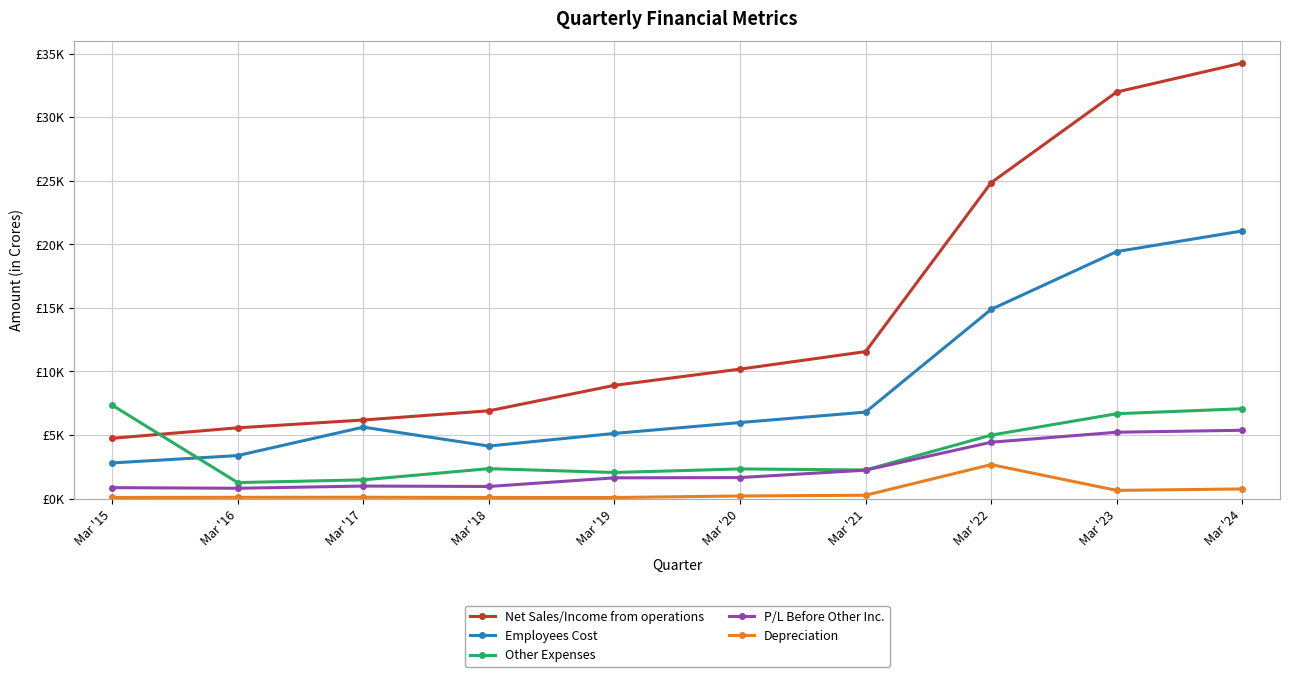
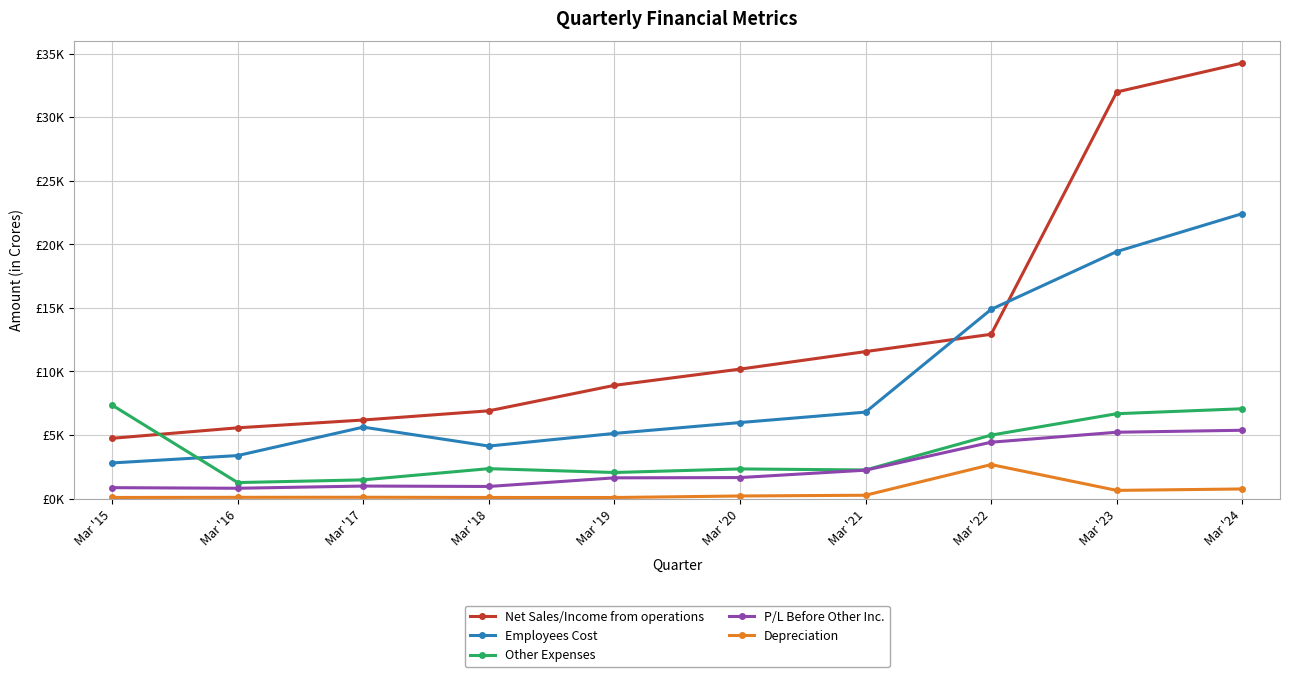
  {
    "Net Sales/Income from operations": {
      "Mar '15": "£4700",
      "Mar '16": "£5600",
      "Mar '17": "£6200",
      "Mar '18": "£6900",
      "Mar '19": "£8900",
      "Mar '20": "£10200",
      "Mar '21": "£11600",
-     "Mar '22": "£24800",
+     "Mar '22": "£12900",
      "Mar '23": "£32000",
      "Mar '24": "£34300"
    },
    "Employees Cost": {
      "Mar '15": "£2800",
      "Mar '16": "£3400",
      "Mar '17": "£5600",
      "Mar '18": "£4100",
      "Mar '19": "£5100",
      "Mar '20": "£6000",
      "Mar '21": "£6800",
      "Mar '22": "£14900",
      "Mar '23": "£19400",
-     "Mar '24": "£21000"
+     "Mar '24": "£22400"
    },
    "Other Expenses": {
      "Mar '15": "£7400",
      "Mar '16": "£1300",
      "Mar '17": "£1500",
      "Mar '18": "£2400",
      "Mar '19": "£2100",
      "Mar '20": "£2300",
      "Mar '22": "£5000",
      "Mar '23": "£6700",
      "Mar '24": "£7100"
    },
    "P/L Before Other Inc.": {
      "Mar '15": "£900",
      "Mar '16": "£800",
      "Mar '17": "£1000",
      "Mar '18": "£1000",
      "Mar '19": "£1600",
      "Mar '20": "£1700",
      "Mar '22": "£4400",
      "Mar '23": "£5200",
      "Mar '24": "£5400"
    },
    "Depreciation": {
      "Mar '15": "£100",
      "Mar '16": "£100",
      "Mar '17": "£100",
      "Mar '18": "£100",
      "Mar '19": "£100",
      "Mar '20": "£200",
      "Mar '21": "£300",
      "Mar '22": "£2700",
      "Mar '23": "£600",
      "Mar '24": "£800"
    }
  }
